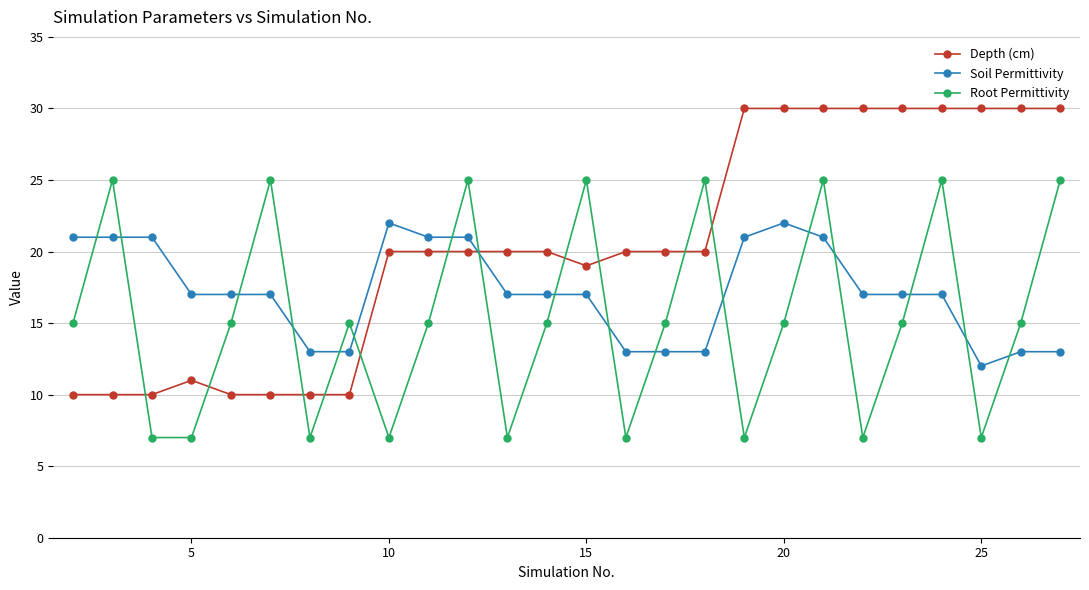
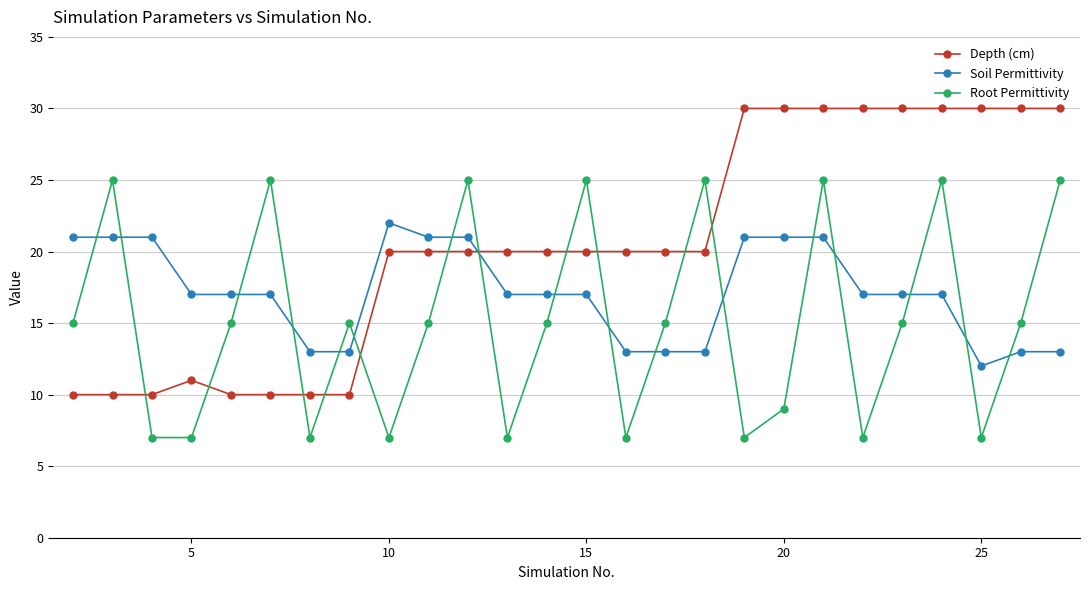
  {
    "Depth (cm)": {
      "5": 11,
      "10": 20,
-     "15": 19,
+     "15": 20,
      "20": 30,
      "25": 30
    },
    "Soil Permittivity": {
      "5": 17,
      "10": 22,
      "15": 17,
-     "20": 22,
+     "20": 21,
      "25": 12
    },
    "Root Permittivity": {
      "5": 7,
      "10": 7,
      "15": 25,
-     "20": 15,
+     "20": 9,
      "25": 7
    }
  }
